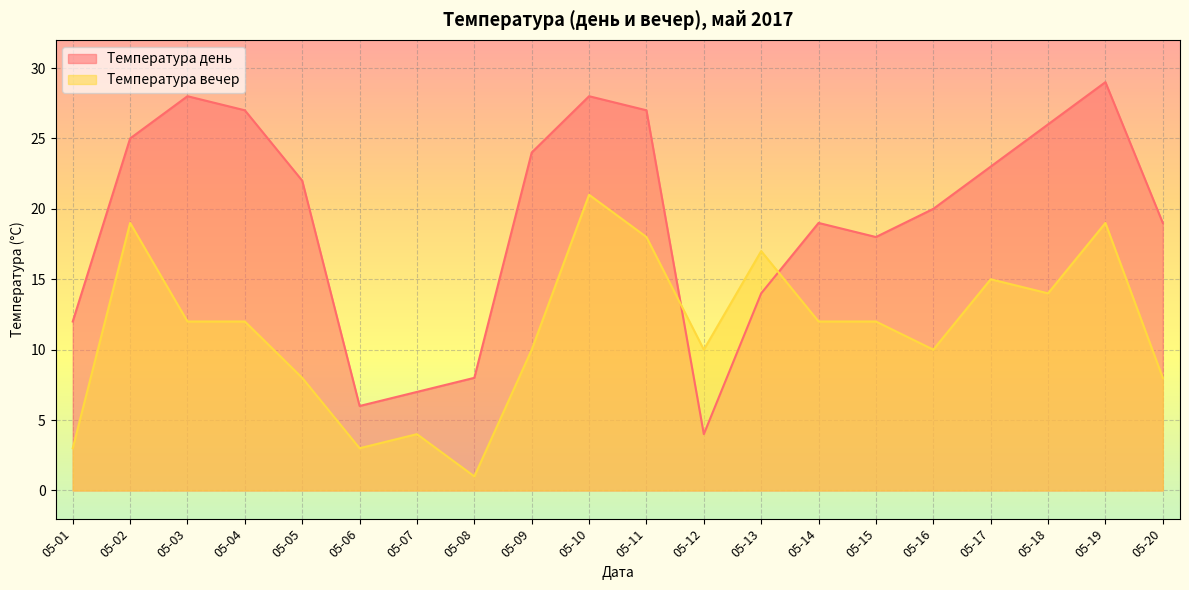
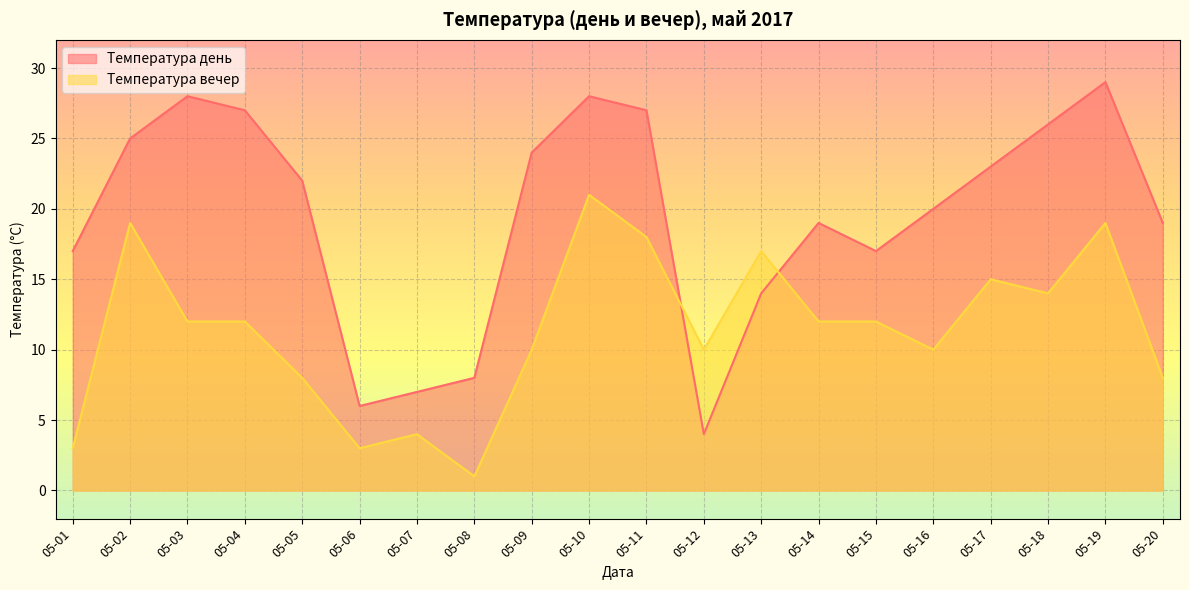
  {
    "Температура день": {
-     "05-01": 12,
+     "05-01": 17,
      "05-02": 25,
      "05-03": 28,
      "05-04": 27,
      "05-05": 22,
      "05-06": 6,
      "05-07": 7,
      "05-08": 8,
      "05-09": 24,
      "05-10": 28,
      "05-11": 27,
      "05-12": 4,
      "05-13": 14,
      "05-14": 19,
-     "05-15": 18,
+     "05-15": 17,
      "05-16": 20,
      "05-17": 23,
      "05-18": 26,
      "05-19": 29,
      "05-20": 19
    },
    "Температура вечер": {
      "05-01": 3,
      "05-02": 19,
      "05-03": 12,
      "05-04": 12,
      "05-05": 8,
      "05-06": 3,
      "05-07": 4,
      "05-08": 1,
      "05-09": 10,
      "05-10": 21,
      "05-11": 18,
      "05-12": 10,
      "05-13": 17,
      "05-14": 12,
      "05-15": 12,
      "05-16": 10,
      "05-17": 15,
      "05-18": 14,
      "05-19": 19,
      "05-20": 8
    }
  }
